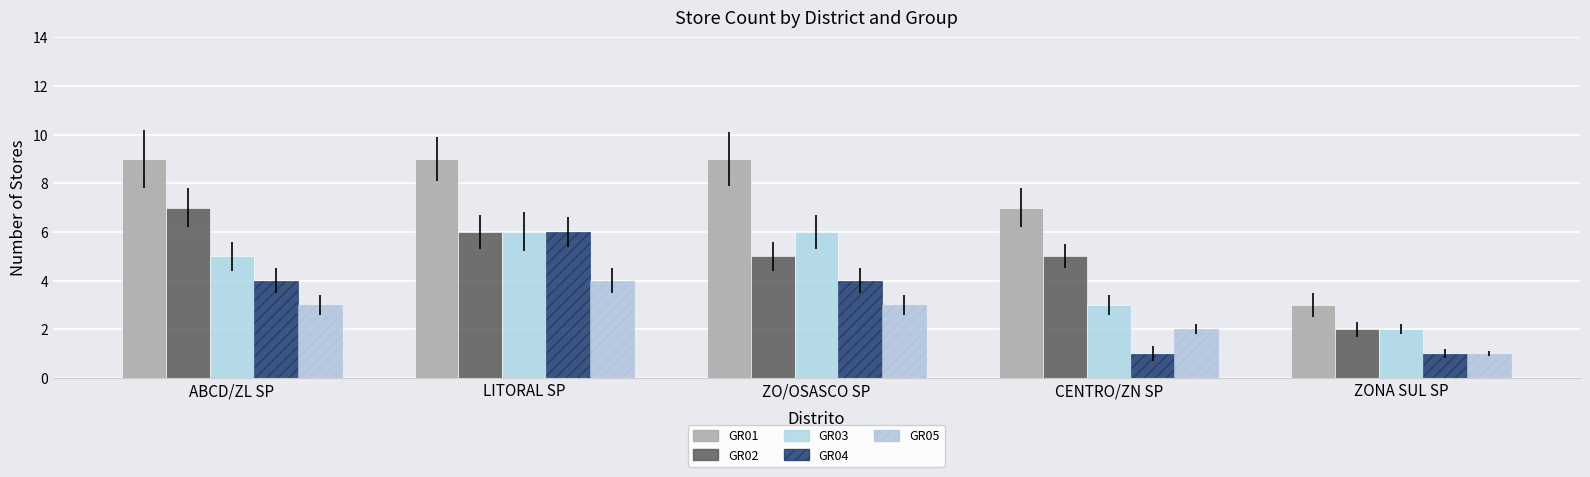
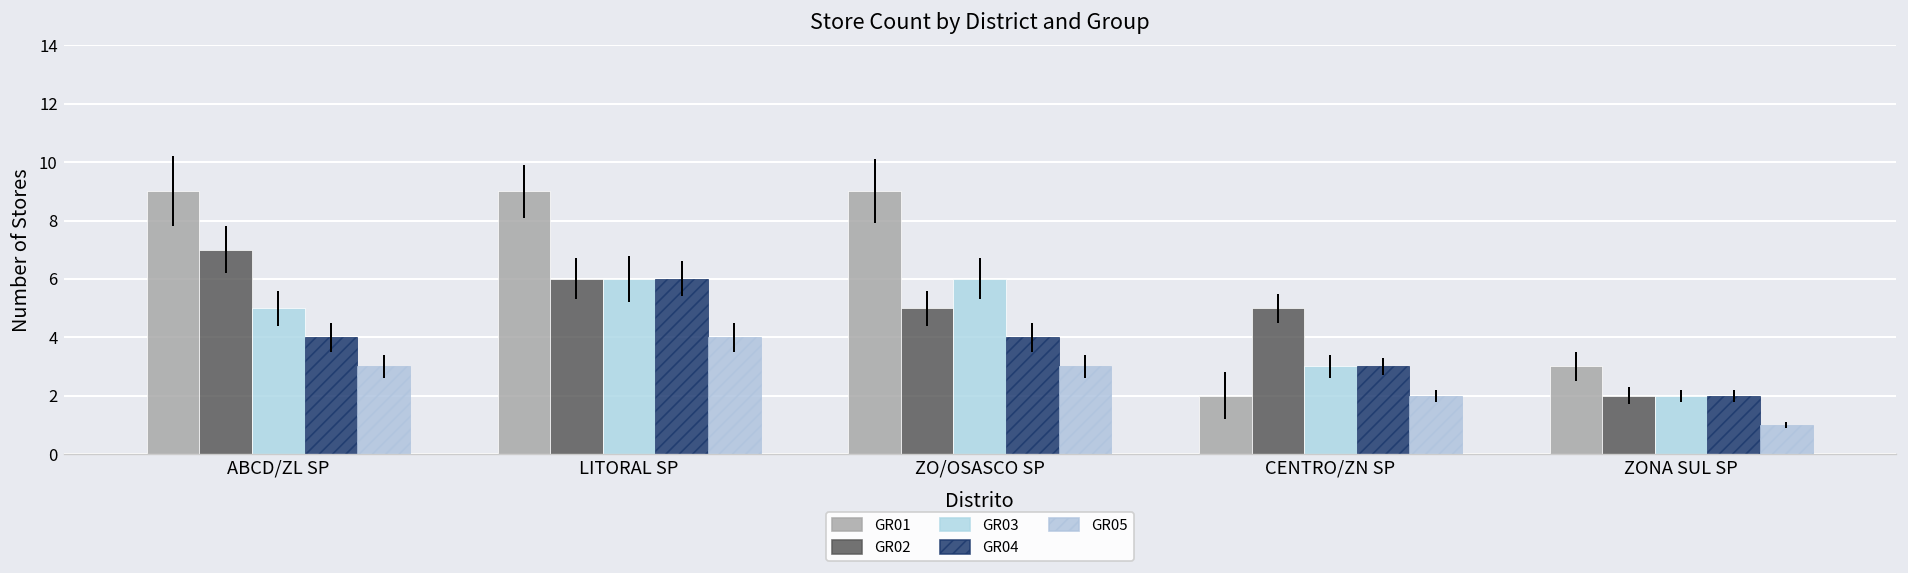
  {
    "GR01": {
      "ABCD/ZL SP": 9,
      "LITORAL SP": 9,
      "ZO/OSASCO SP": 9,
-     "CENTRO/ZN SP": 7,
+     "CENTRO/ZN SP": 2,
      "ZONA SUL SP": 3
    },
    "GR02": {
      "ABCD/ZL SP": 7,
      "LITORAL SP": 6,
      "ZO/OSASCO SP": 5,
      "CENTRO/ZN SP": 5,
      "ZONA SUL SP": 2
    },
    "GR04": {
      "ABCD/ZL SP": 4,
      "LITORAL SP": 6,
      "ZO/OSASCO SP": 4,
-     "CENTRO/ZN SP": 1,
-     "ZONA SUL SP": 1
+     "CENTRO/ZN SP": 3,
+     "ZONA SUL SP": 2
    }
  }
